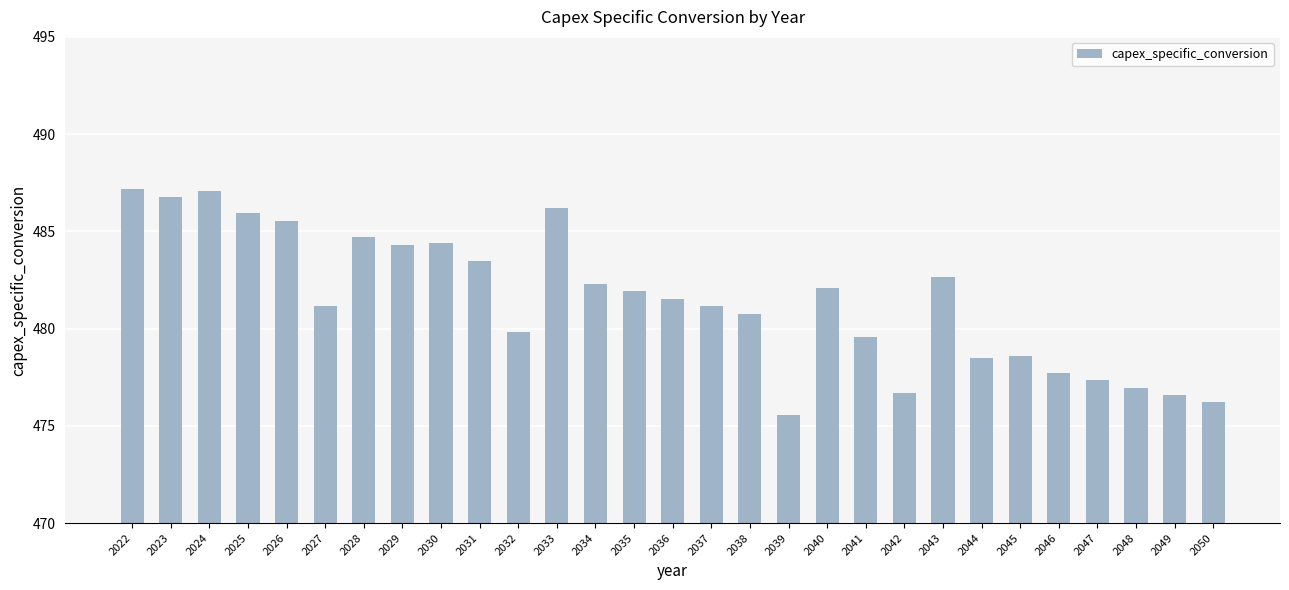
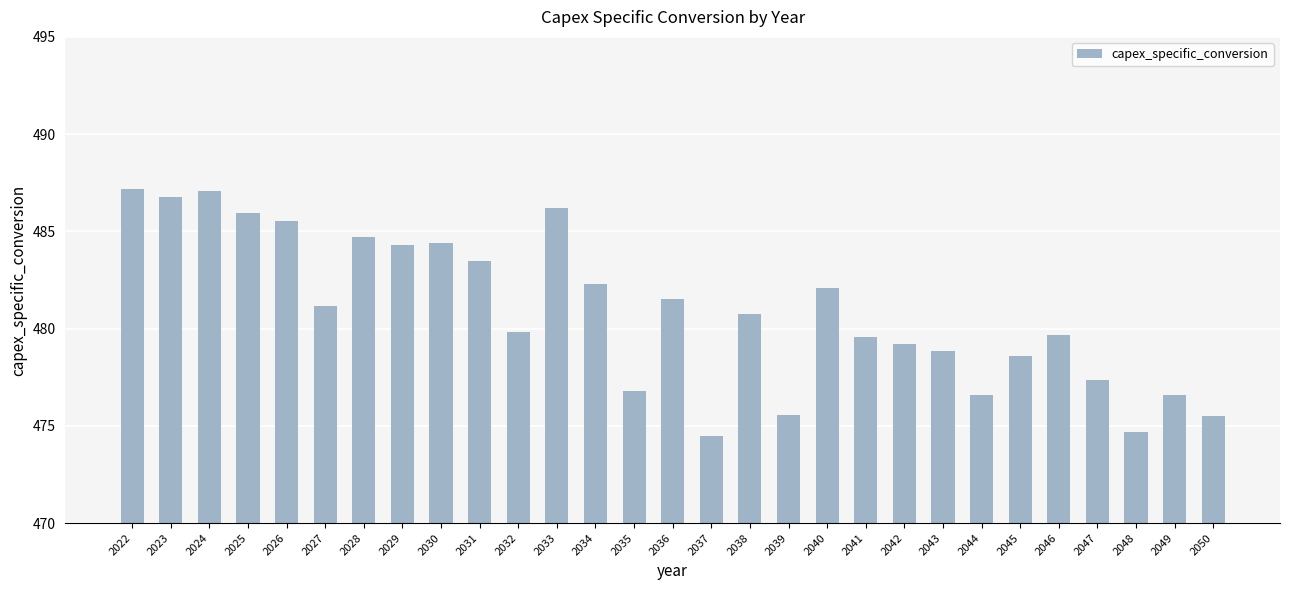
  {
    "2022": 487.2,
    "2023": 486.8,
    "2024": 487.1,
    "2025": 485.9,
    "2026": 485.5,
    "2027": 481.2,
    "2028": 484.7,
    "2029": 484.3,
    "2030": 484.4,
    "2031": 483.5,
    "2032": 479.9,
    "2033": 486.2,
    "2034": 482.3,
-   "2035": 481.9,
+   "2035": 476.8,
    "2036": 481.5,
-   "2037": 481.1,
+   "2037": 474.5,
    "2038": 480.7,
    "2039": 475.6,
    "2040": 482.1,
    "2041": 479.6,
-   "2042": 476.7,
-   "2043": 482.7,
-   "2044": 478.5,
+   "2042": 479.2,
+   "2043": 478.8,
+   "2044": 476.6,
    "2045": 478.6,
-   "2046": 477.7,
+   "2046": 479.6,
    "2047": 477.3,
-   "2048": 477.0,
+   "2048": 474.7,
    "2049": 476.6,
-   "2050": 476.2
+   "2050": 475.5
  }
